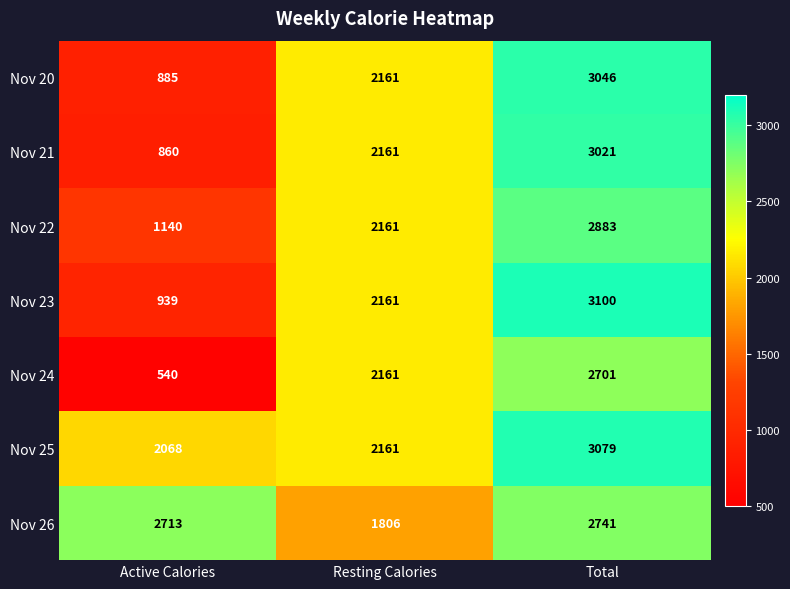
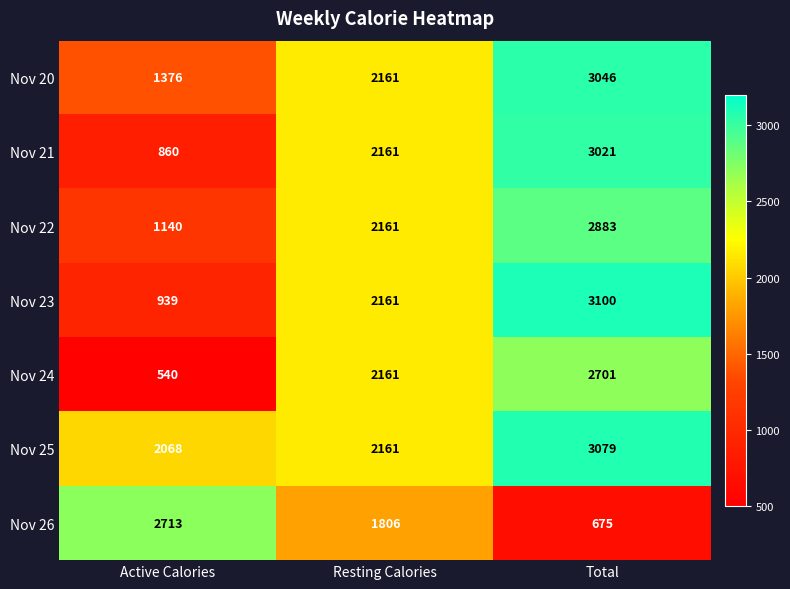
  {
    "Nov 20": {
-     "Active Calories": 885,
+     "Active Calories": 1376,
      "Resting Calories": 2161,
      "Total": 3046
    },
    "Nov 21": {
      "Active Calories": 860,
      "Resting Calories": 2161,
      "Total": 3021
    },
    "Nov 22": {
      "Active Calories": 1140,
      "Resting Calories": 2161,
      "Total": 2883
    },
    "Nov 23": {
      "Active Calories": 939,
      "Resting Calories": 2161,
      "Total": 3100
    },
    "Nov 24": {
      "Active Calories": 540,
      "Resting Calories": 2161,
      "Total": 2701
    },
    "Nov 25": {
      "Active Calories": 2068,
      "Resting Calories": 2161,
      "Total": 3079
    },
    "Nov 26": {
      "Active Calories": 2713,
      "Resting Calories": 1806,
-     "Total": 2741
+     "Total": 675
    }
  }
